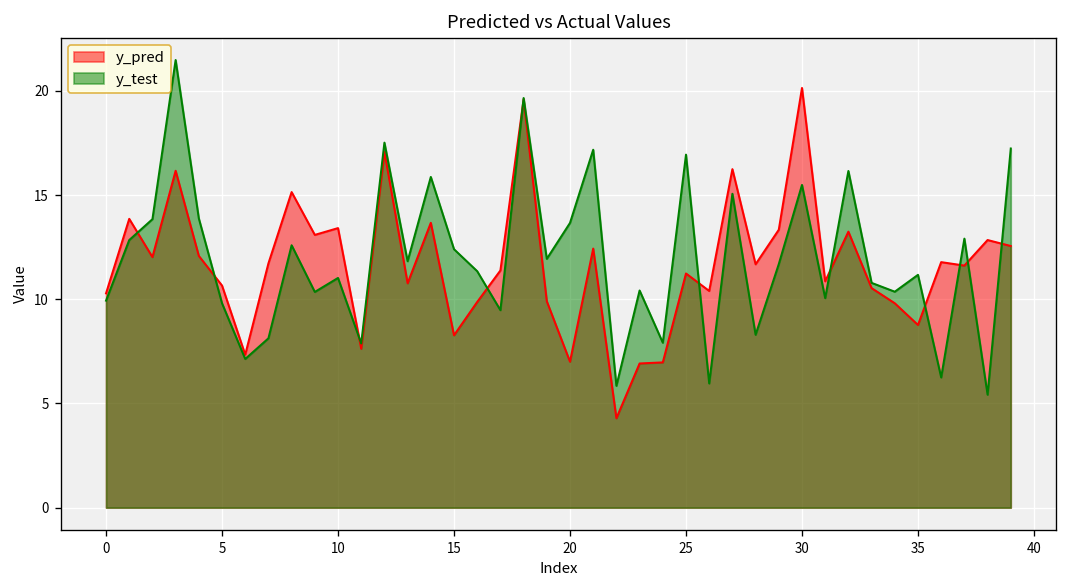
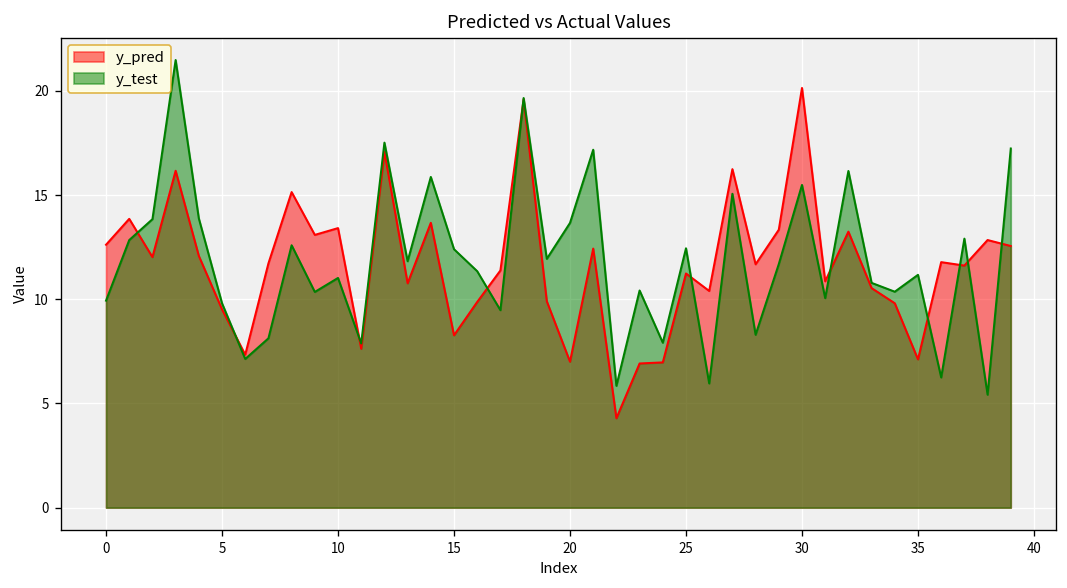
  {
    "y_pred": {
-     "0": 10.3,
-     "5": 10.7,
+     "0": 12.6,
+     "5": 9.5,
      "10": 13.4,
      "15": 8.3,
      "20": 7.0,
      "25": 11.2,
      "30": 20.1,
-     "35": 8.8
+     "35": 7.1
    },
    "y_test": {
      "0": 9.9,
      "5": 9.8,
      "10": 11.0,
      "15": 12.4,
      "20": 13.7,
-     "25": 16.9,
+     "25": 12.4,
      "30": 15.5,
      "35": 11.2
    }
  }
